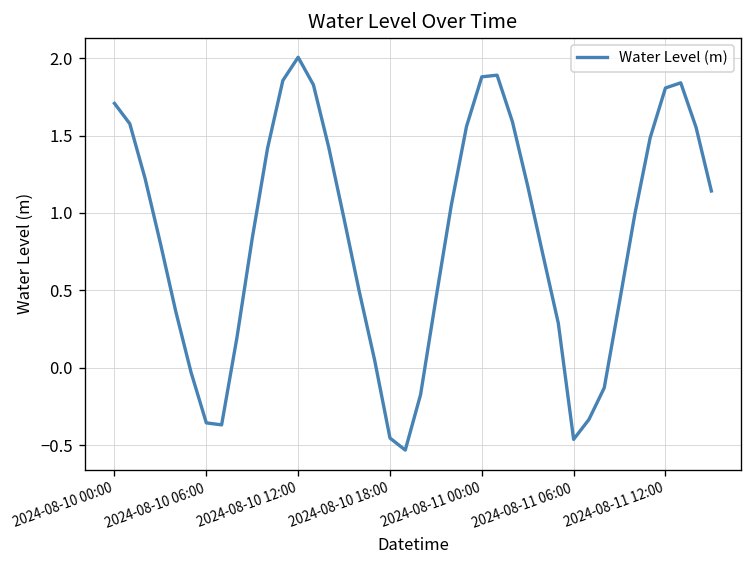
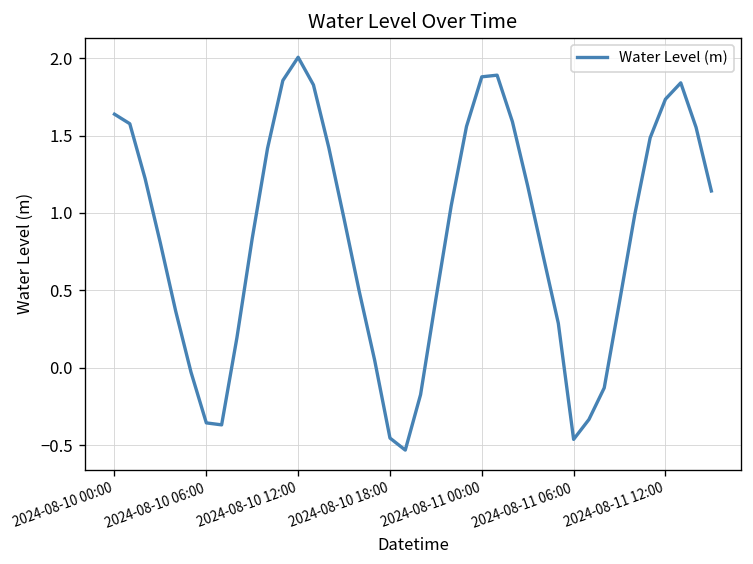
  {
-   "2024-08-10 00:00": 1.71,
+   "2024-08-10 00:00": 1.64,
    "2024-08-10 06:00": -0.36,
    "2024-08-10 12:00": 2.01,
    "2024-08-10 18:00": -0.45,
    "2024-08-11 00:00": 1.88,
    "2024-08-11 06:00": -0.46,
-   "2024-08-11 12:00": 1.81
+   "2024-08-11 12:00": 1.73
  }
